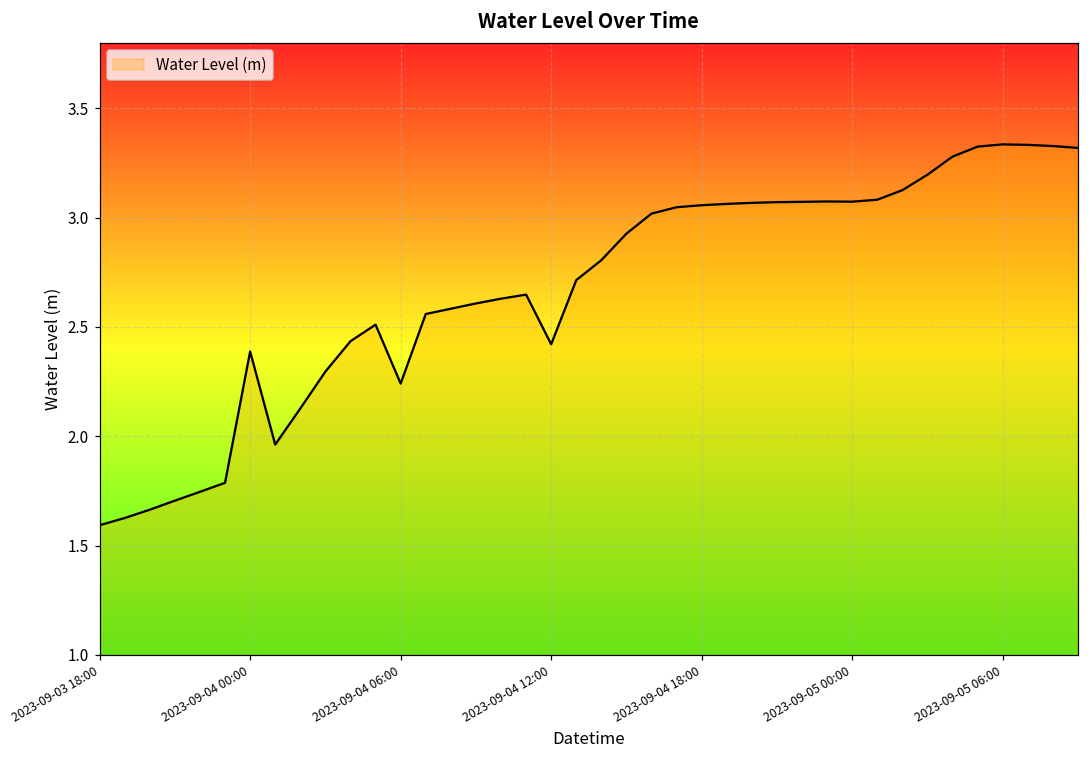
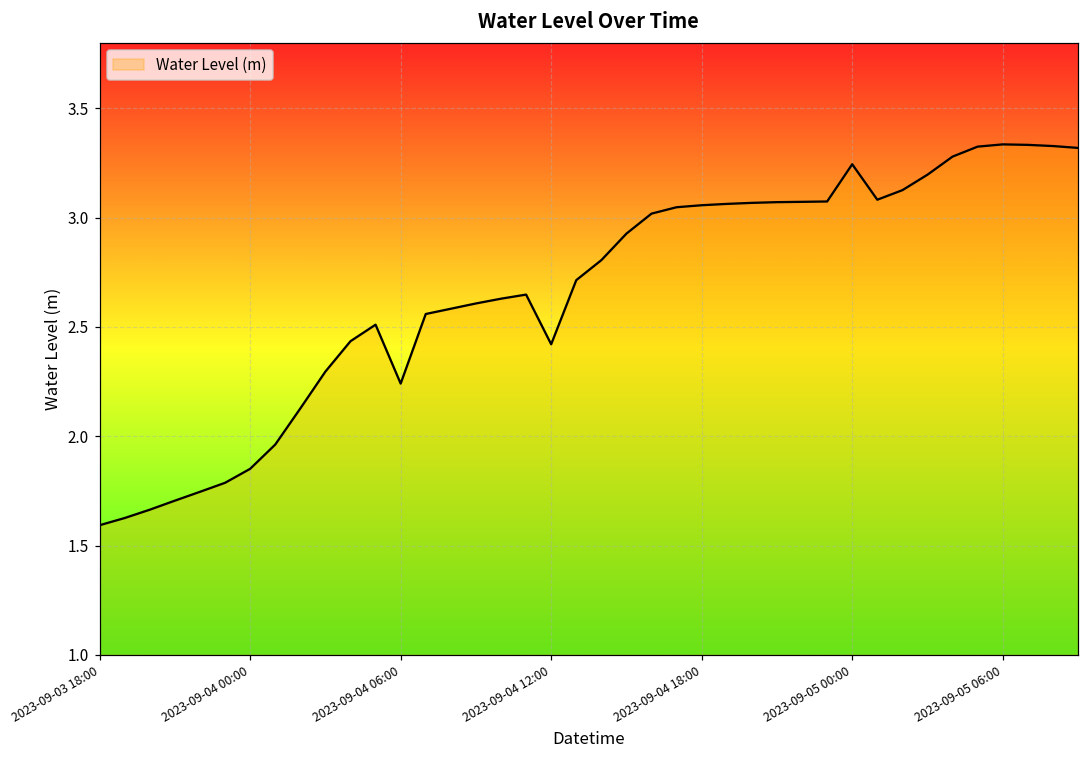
  {
    "2023-09-03 18:00": 1.59,
-   "2023-09-04 00:00": 2.39,
+   "2023-09-04 00:00": 1.85,
    "2023-09-04 06:00": 2.24,
    "2023-09-04 12:00": 2.42,
    "2023-09-04 18:00": 3.06,
-   "2023-09-05 00:00": 3.07,
+   "2023-09-05 00:00": 3.24,
    "2023-09-05 06:00": 3.34
  }
